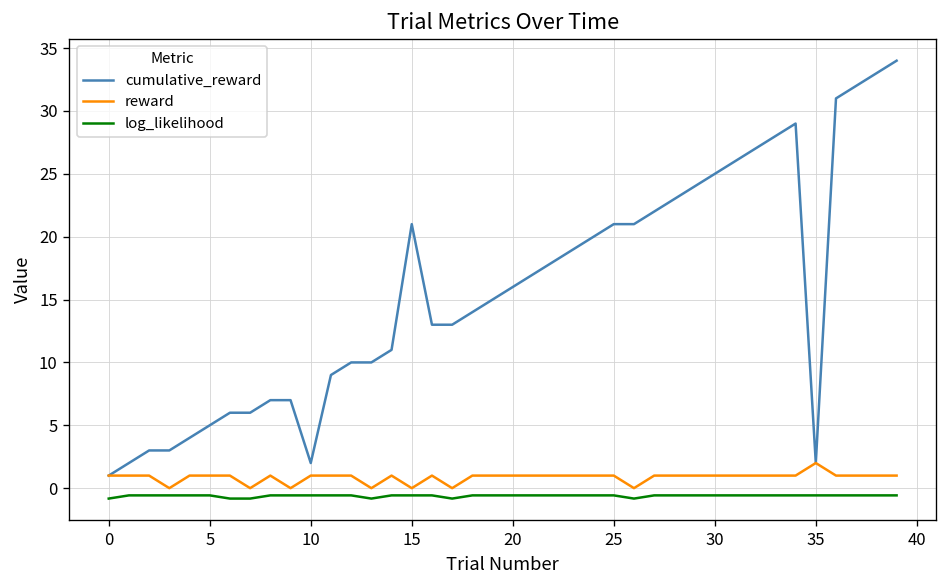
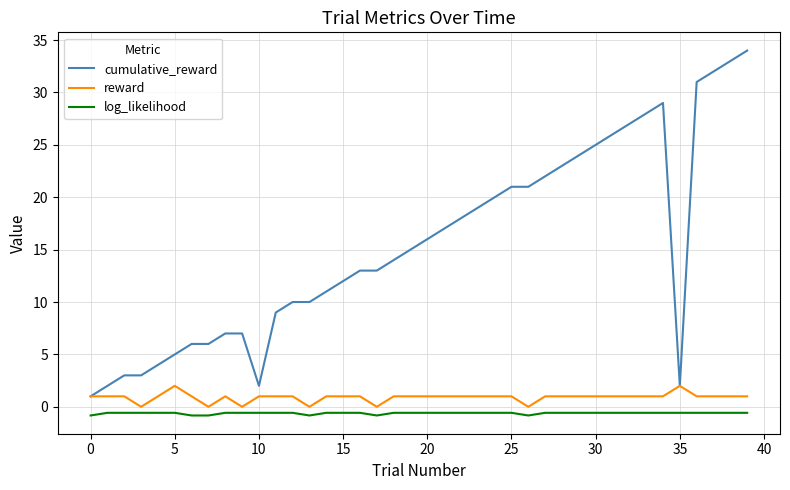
  {
    "cumulative_reward": {
      "5": 5,
      "10": 2,
-     "15": 21,
+     "15": 12,
      "20": 16,
      "25": 21,
      "30": 25
    },
    "reward": {
-     "5": 1,
+     "5": 2,
      "10": 1,
-     "15": 0,
+     "15": 1,
      "20": 1,
      "25": 1,
      "30": 1
    },
    "log_likelihood": {
      "0": -1,
      "5": -0.6,
      "10": -0.6,
      "15": -0.6,
      "20": -0.6,
      "25": -0.6,
      "30": -0.6,
      "35": -0.6
    }
  }
